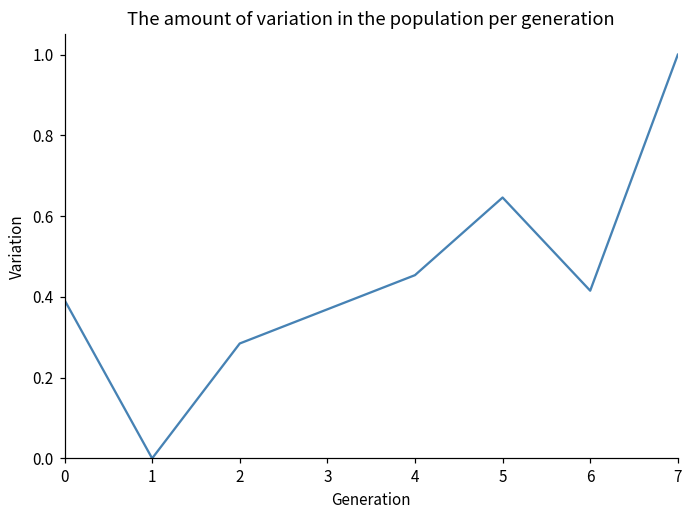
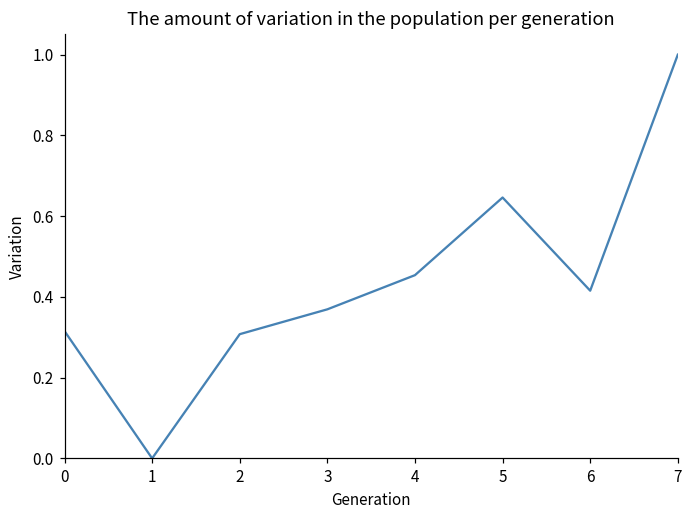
  {
-   "0": 0.39,
+   "0": 0.32,
    "1": 0.00,
-   "2": 0.28,
+   "2": 0.31,
    "3": 0.37,
    "4": 0.45,
    "5": 0.65,
    "6": 0.42,
    "7": 1.00
  }
